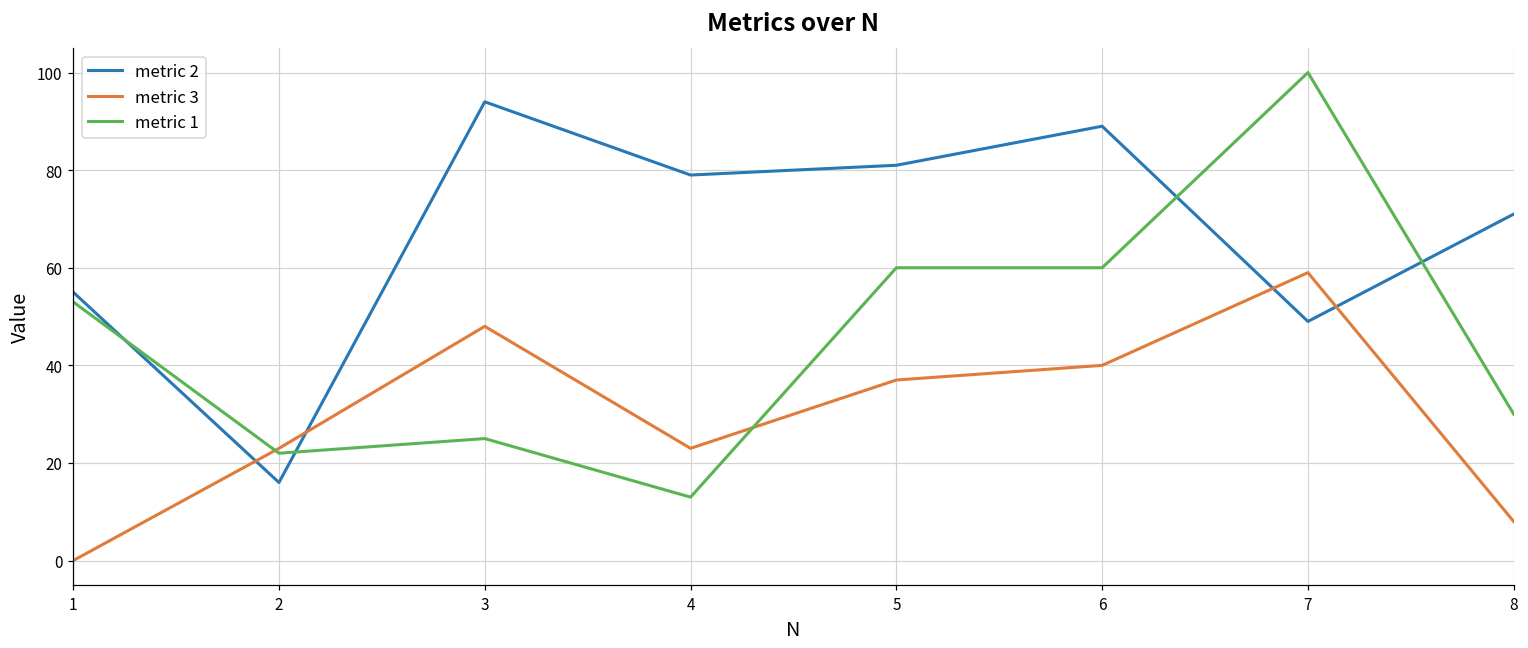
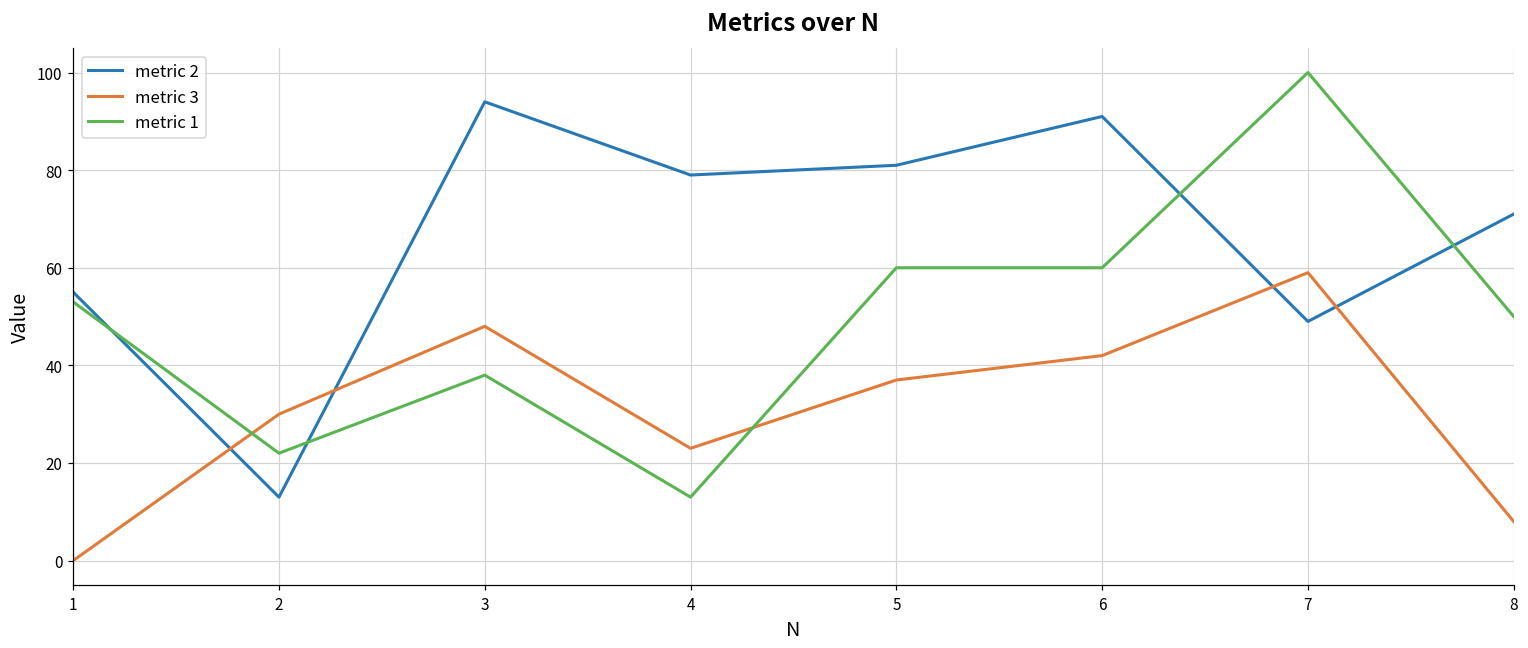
  {
    "metric 2": {
      "1": 55,
-     "2": 16,
+     "2": 13,
      "3": 94,
      "4": 79,
      "5": 81,
-     "6": 89,
+     "6": 91,
      "7": 49,
      "8": 71
    },
    "metric 3": {
      "1": 0,
-     "2": 23,
+     "2": 30,
      "3": 48,
      "4": 23,
      "5": 37,
-     "6": 40,
+     "6": 42,
      "7": 59,
      "8": 8
    },
    "metric 1": {
      "1": 53,
      "2": 22,
-     "3": 25,
+     "3": 38,
      "4": 13,
      "5": 60,
      "6": 60,
      "7": 100,
-     "8": 30
+     "8": 50
    }
  }
